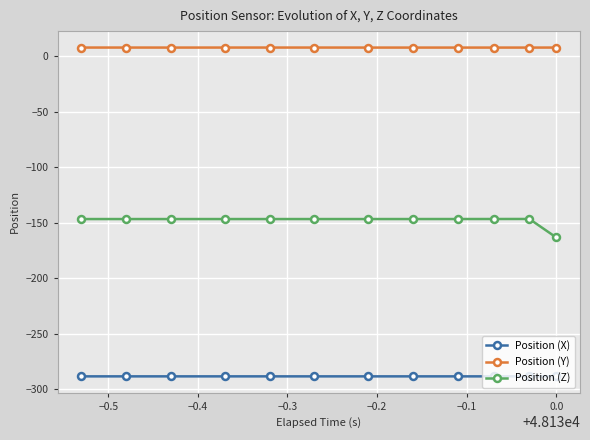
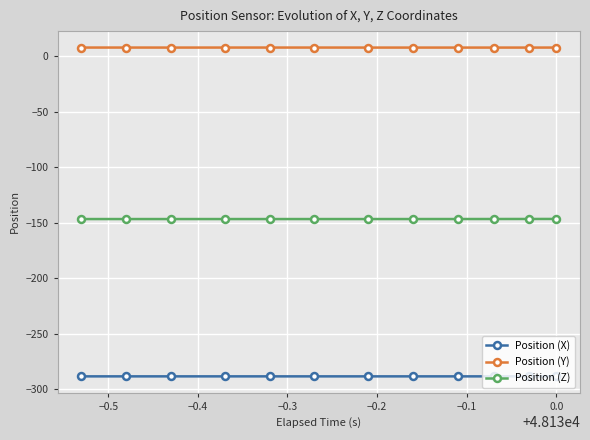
  {
    "Position (Y)": {
      "0.0": 8
    },
    "Position (Z)": {
-     "0.0": -163
+     "0.0": -147
    }
  }
